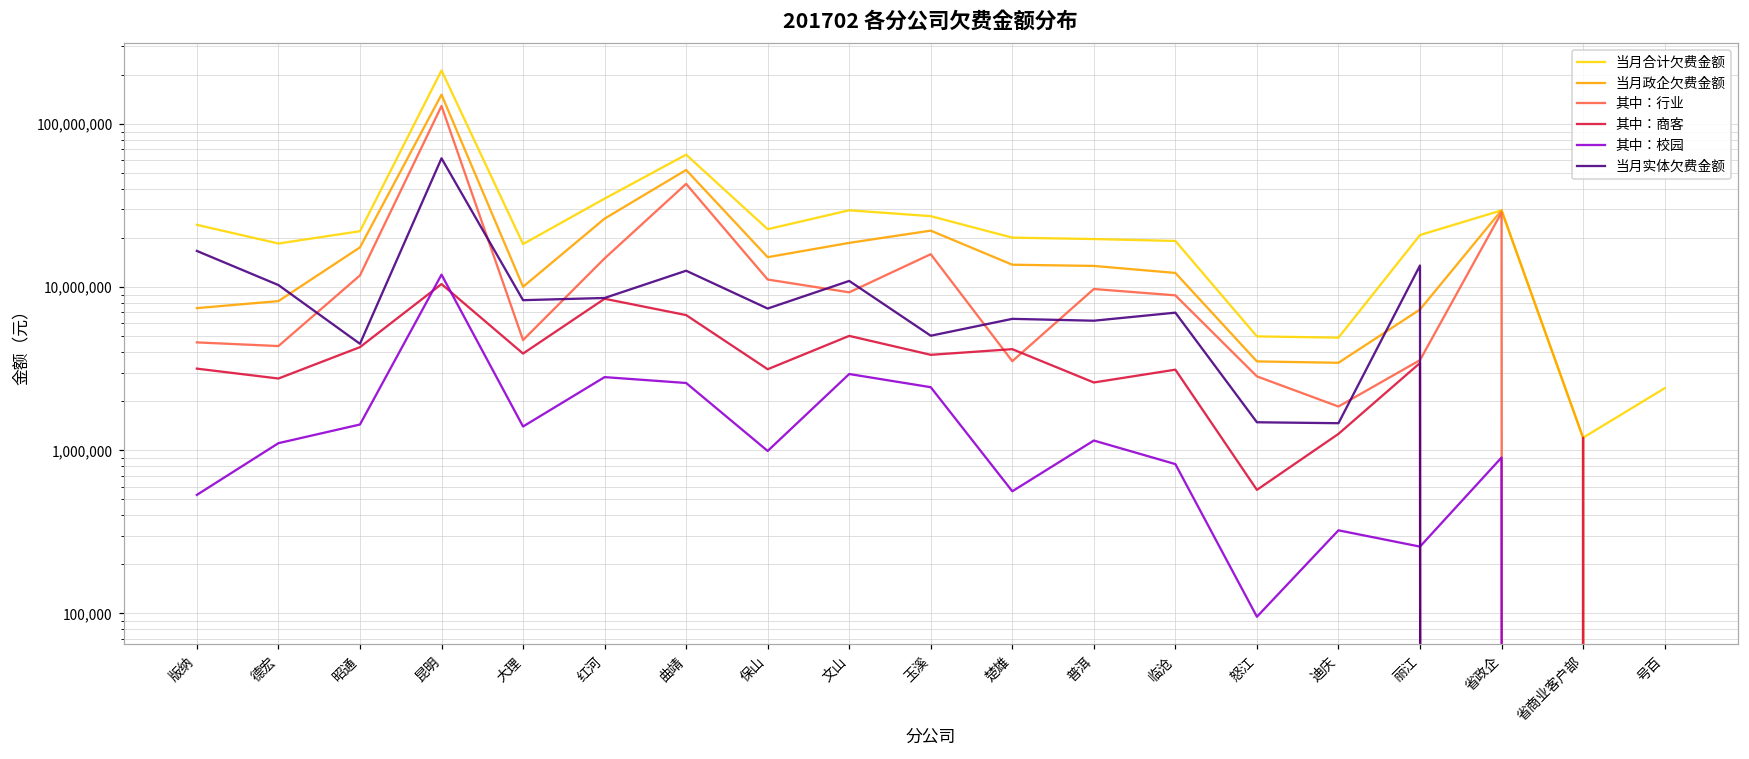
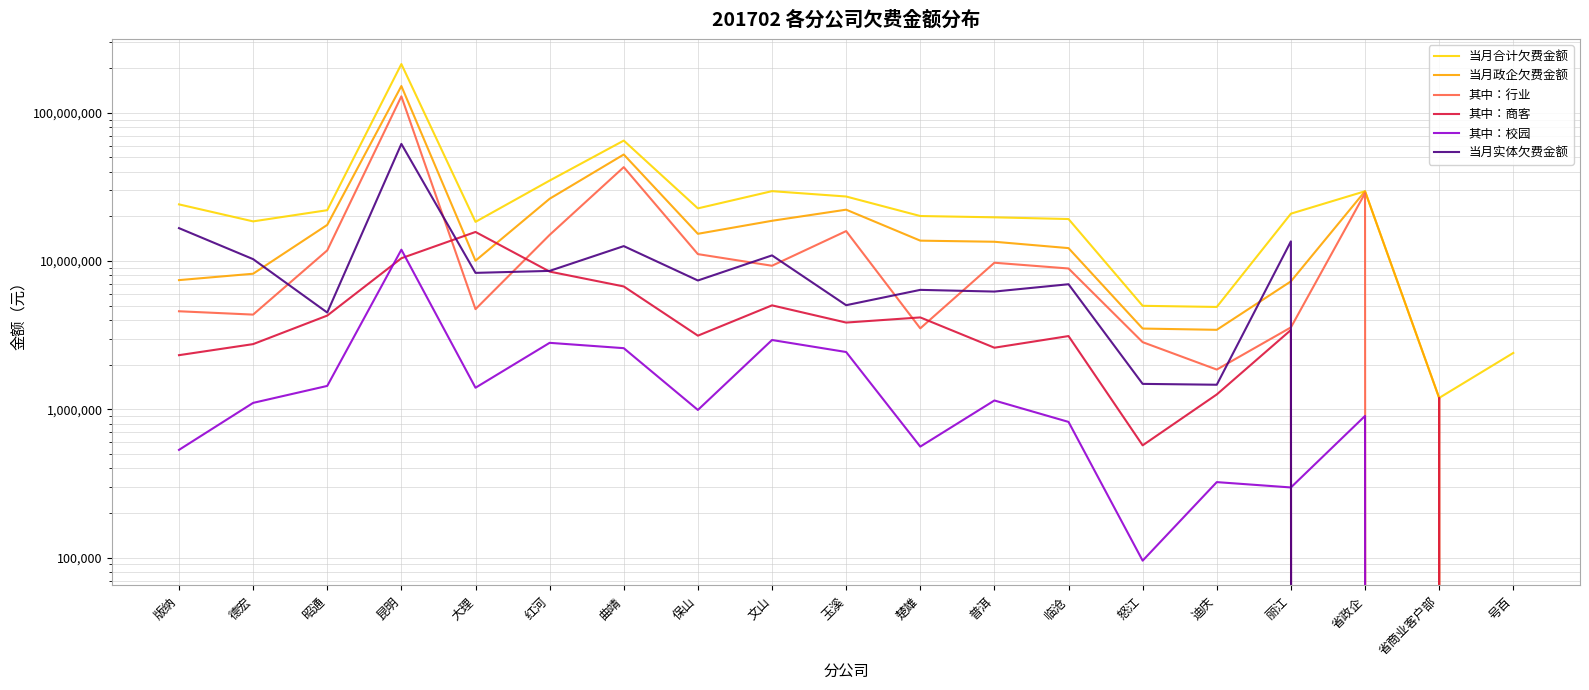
  {
    "其中：行业": {
      "版纳": "4,600,000",
      "德宏": "4,400,000",
      "昭通": "12,000,000",
      "昆明": "130,000,000",
      "大理": "4,700,000",
      "红河": "15,000,000",
      "曲靖": "43,000,000",
      "保山": "11,000,000",
      "文山": "9,000,000",
      "玉溪": "16,000,000",
      "楚雄": "3,500,000",
      "普洱": "10,000,000",
      "临沧": "9,000,000",
      "怒江": "2,800,000",
      "迪庆": "1,900,000",
      "丽江": "3,600,000"
    },
    "其中：商客": {
-     "版纳": "3,200,000",
+     "版纳": "2,300,000",
      "德宏": "2,800,000",
      "昭通": "4,300,000",
      "昆明": "10,000,000",
-     "大理": "3,900,000",
+     "大理": "16,000,000",
      "曲靖": "7,000,000",
      "保山": "3,100,000",
      "文山": "5,000,000",
      "玉溪": "3,900,000",
      "楚雄": "4,200,000",
      "普洱": "2,600,000",
      "临沧": "3,100,000",
      "怒江": "570,000",
      "迪庆": "1,300,000",
      "丽江": "3,400,000"
    },
    "其中：校园": {
      "版纳": "530,000",
      "德宏": "1,100,000",
      "昭通": "1,400,000",
      "昆明": "12,000,000",
      "大理": "1,400,000",
      "红河": "2,800,000",
      "曲靖": "2,600,000",
      "保山": "1,000,000",
      "文山": "2,900,000",
      "玉溪": "2,400,000",
      "楚雄": "560,000",
      "普洱": "1,100,000",
      "临沧": "800,000",
      "怒江": "100,000",
      "迪庆": "320,000",
-     "丽江": "260,000",
+     "丽江": "300,000",
      "省政企": "900,000"
    },
    "当月实体欠费金额": {
      "版纳": "17,000,000",
      "德宏": "10,000,000",
      "昭通": "4,500,000",
      "昆明": "62,000,000",
      "大理": "8,000,000",
      "曲靖": "13,000,000",
      "保山": "7,000,000",
      "文山": "11,000,000",
      "玉溪": "5,000,000",
      "楚雄": "6,400,000",
      "普洱": "6,200,000",
      "临沧": "7,000,000",
      "怒江": "1,500,000",
      "迪庆": "1,500,000",
      "丽江": "14,000,000"
    }
  }
